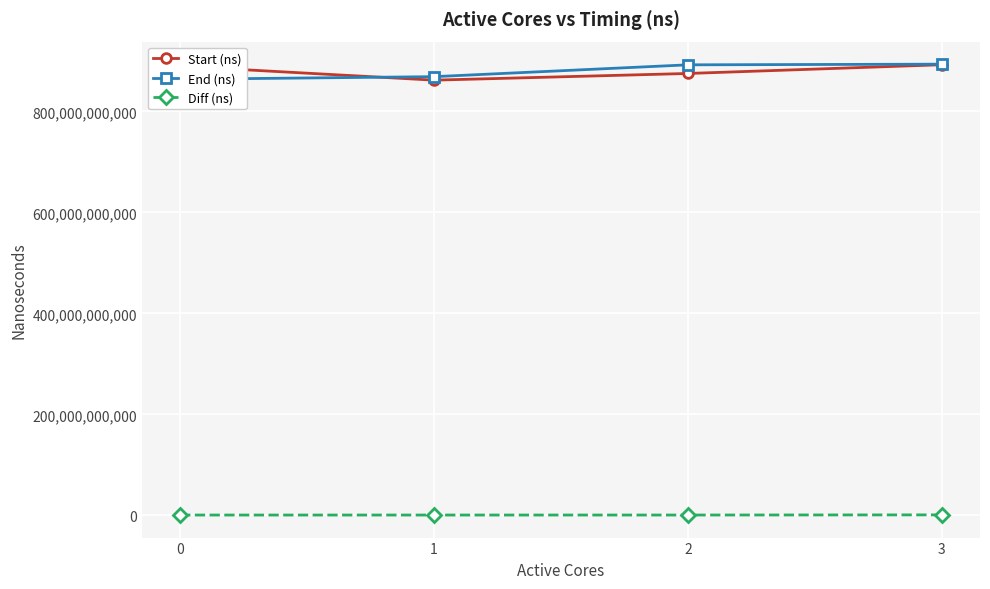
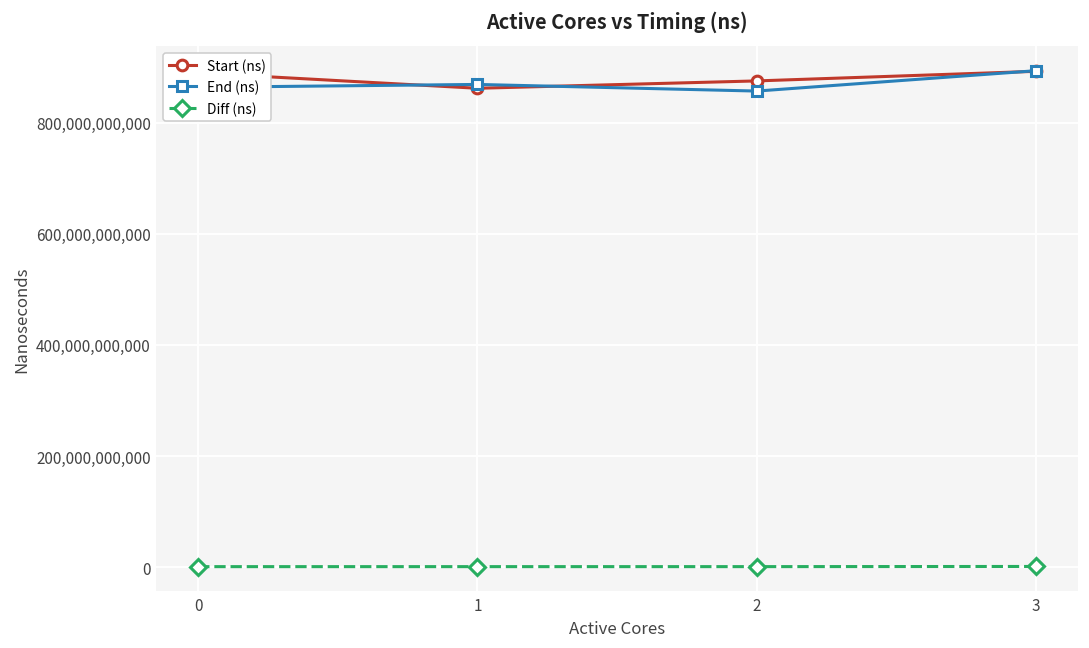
  {
    "Start (ns)": {
      "1": "860,000,000,000",
      "2": "880,000,000,000"
    },
    "End (ns)": {
      "1": "870,000,000,000",
-     "2": "890,000,000,000"
+     "2": "860,000,000,000"
    },
    "Diff (ns)": {
      "0": "0",
      "1": "0",
      "2": "0",
      "3": "0"
    }
  }
